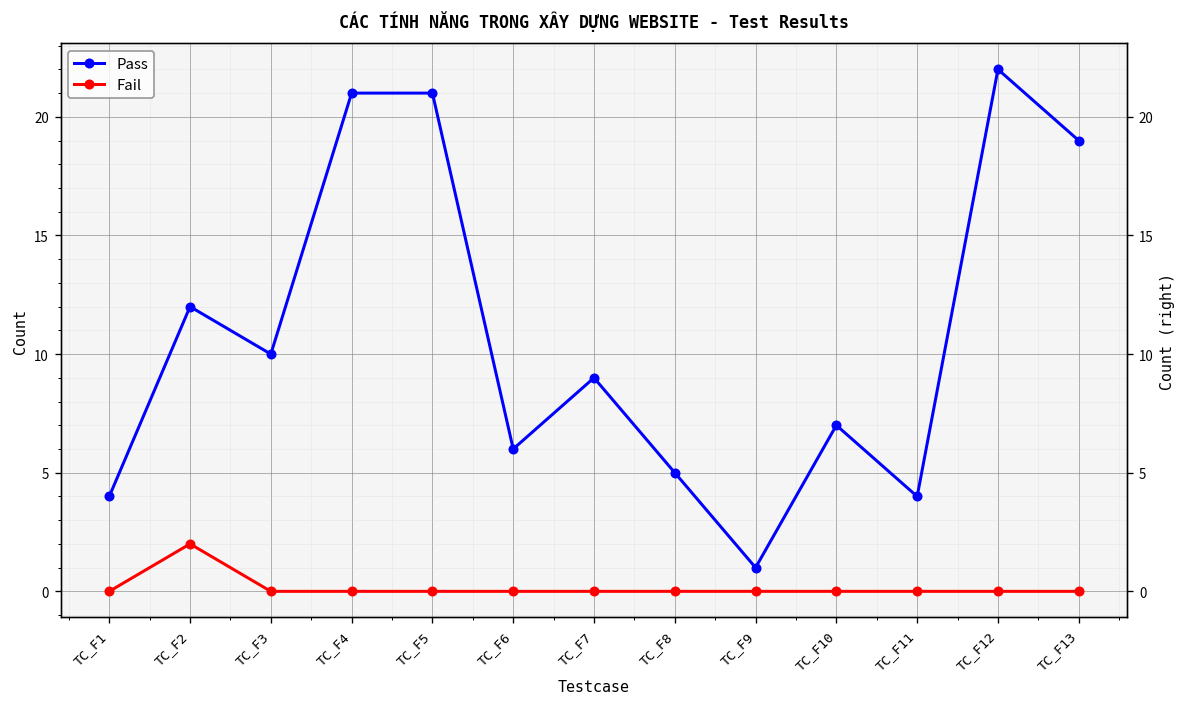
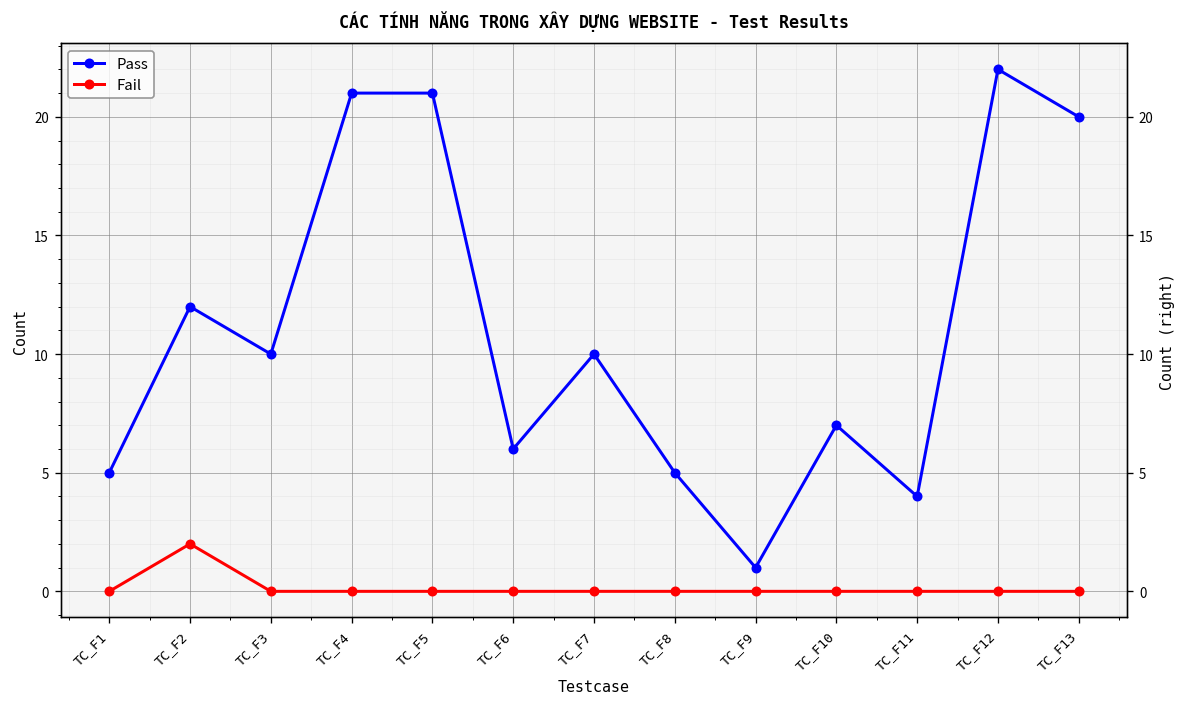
  {
    "Pass": {
-     "TC_F1": 4,
+     "TC_F1": 5,
      "TC_F2": 12,
      "TC_F3": 10,
      "TC_F4": 21,
      "TC_F5": 21,
      "TC_F6": 6,
-     "TC_F7": 9,
+     "TC_F7": 10,
      "TC_F8": 5,
      "TC_F9": 1,
      "TC_F10": 7,
      "TC_F11": 4,
      "TC_F12": 22,
-     "TC_F13": 19
+     "TC_F13": 20
    },
    "Fail": {
      "TC_F1": 0,
      "TC_F2": 2,
      "TC_F3": 0,
      "TC_F4": 0,
      "TC_F5": 0,
      "TC_F6": 0,
      "TC_F7": 0,
      "TC_F8": 0,
      "TC_F9": 0,
      "TC_F10": 0,
      "TC_F11": 0,
      "TC_F12": 0,
      "TC_F13": 0
    }
  }
